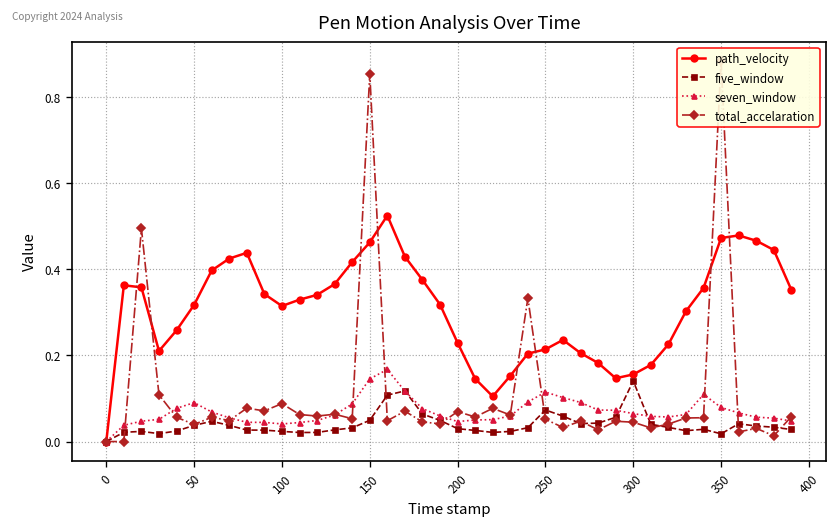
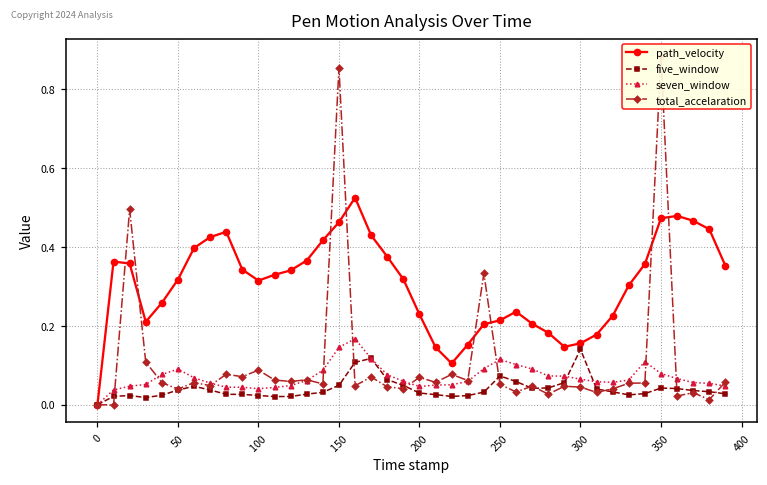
  {
    "path_velocity": {
      "50": 0.32,
      "100": 0.31,
      "150": 0.46,
      "200": 0.23,
      "250": 0.21,
      "300": 0.16,
      "350": 0.47
    },
    "five_window": {
      "100": 0.02,
      "150": 0.05,
      "200": 0.03,
      "250": 0.07,
      "300": 0.14,
-     "350": 0.02
+     "350": 0.04
    }
  }
